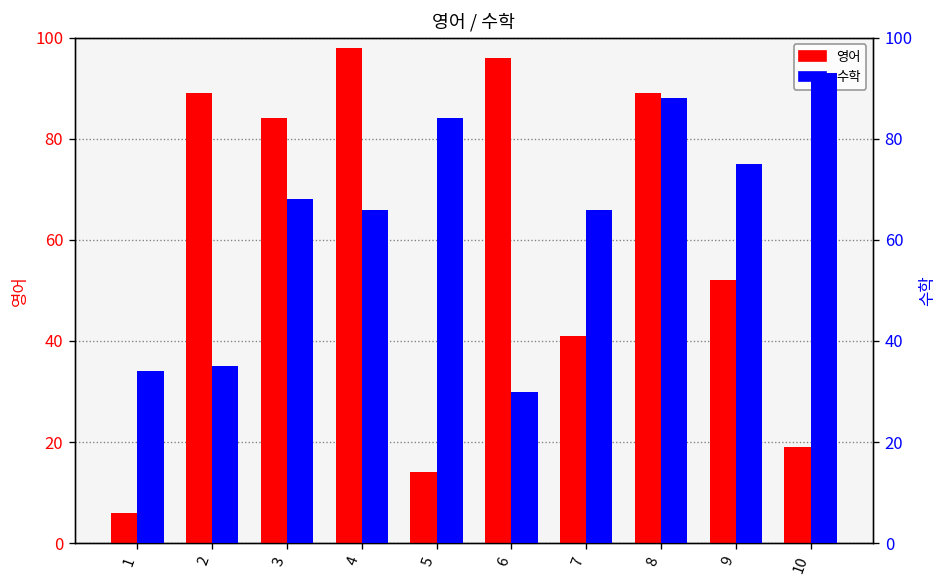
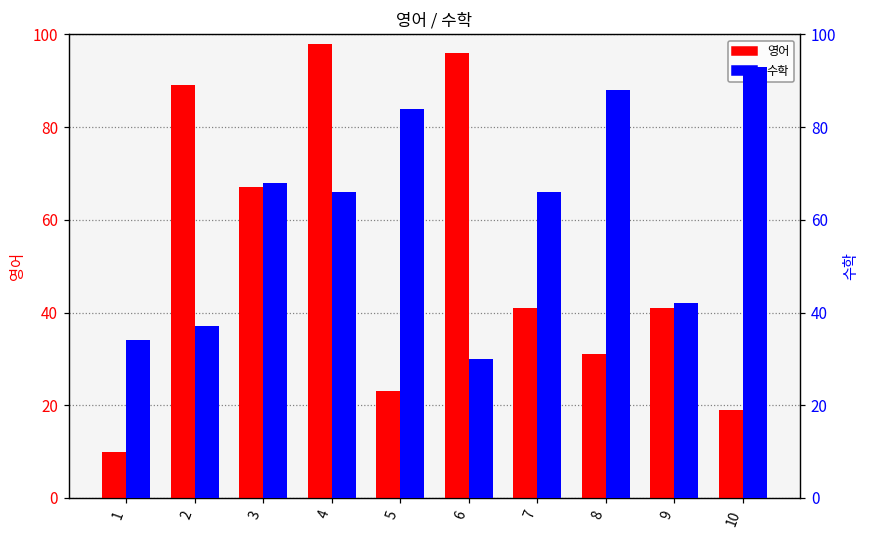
  {
    "영어": {
-     "1": 6,
+     "1": 10,
      "2": 89,
-     "3": 84,
+     "3": 67,
      "4": 98,
-     "5": 14,
+     "5": 23,
      "6": 96,
      "7": 41,
-     "8": 89,
-     "9": 52,
+     "8": 31,
+     "9": 41,
      "10": 19
    },
    "수학": {
      "1": 34,
-     "2": 35,
+     "2": 37,
      "3": 68,
      "4": 66,
      "5": 84,
      "6": 30,
      "7": 66,
      "8": 88,
-     "9": 75
+     "9": 42
    }
  }
